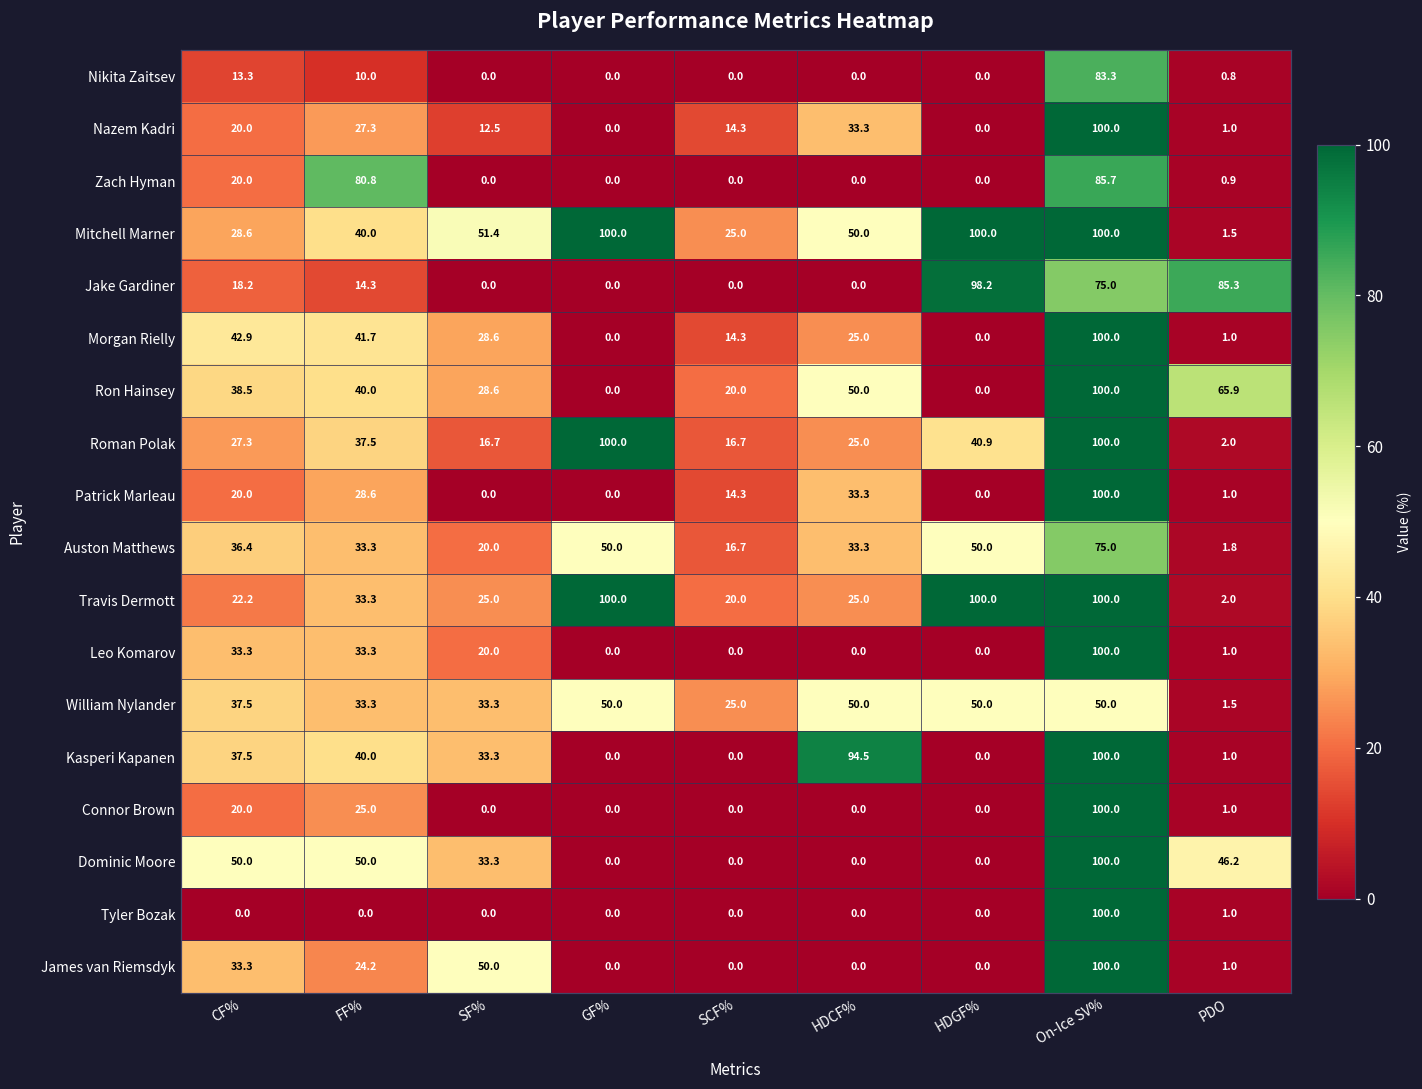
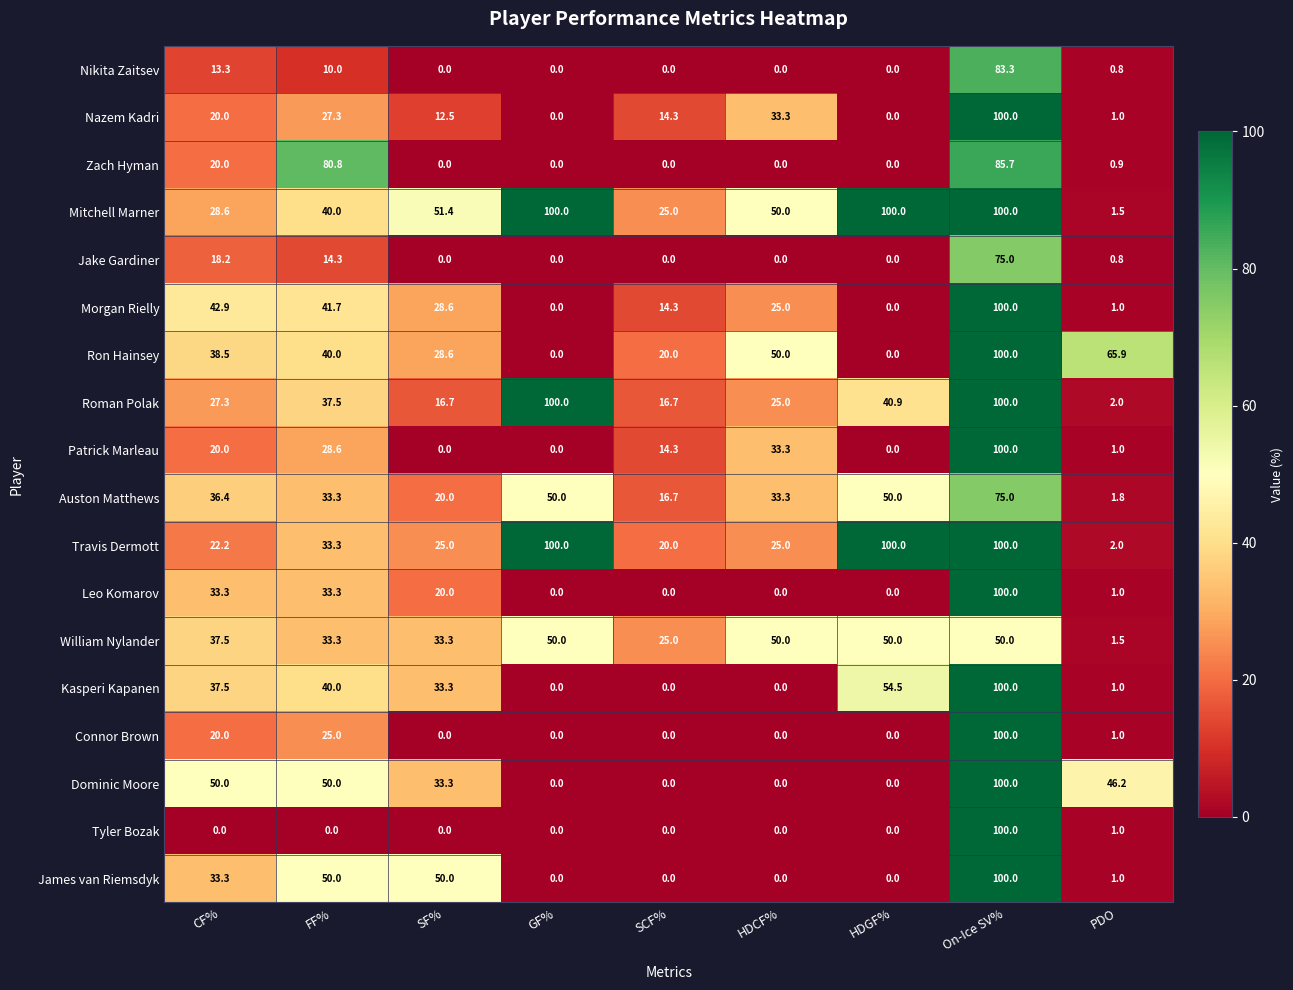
  {
    "Nikita Zaitsev": {
      "CF%": 13.3,
      "FF%": 10.0,
      "SF%": 0.0,
      "GF%": 0.0,
      "SCF%": 0.0,
      "HDCF%": 0.0,
      "HDGF%": 0.0,
      "On-Ice SV%": 83.3,
      "PDO": 0.8
    },
    "Nazem Kadri": {
      "CF%": 20.0,
      "FF%": 27.3,
      "SF%": 12.5,
      "GF%": 0.0,
      "SCF%": 14.3,
      "HDCF%": 33.3,
      "HDGF%": 0.0,
      "On-Ice SV%": 100.0,
      "PDO": 1.0
    },
    "Zach Hyman": {
      "CF%": 20.0,
      "FF%": 80.8,
      "SF%": 0.0,
      "GF%": 0.0,
      "SCF%": 0.0,
      "HDCF%": 0.0,
      "HDGF%": 0.0,
      "On-Ice SV%": 85.7,
      "PDO": 0.9
    },
    "Mitchell Marner": {
      "CF%": 28.6,
      "FF%": 40.0,
      "SF%": 51.4,
      "GF%": 100.0,
      "SCF%": 25.0,
      "HDCF%": 50.0,
      "HDGF%": 100.0,
      "On-Ice SV%": 100.0,
      "PDO": 1.5
    },
    "Jake Gardiner": {
      "CF%": 18.2,
      "FF%": 14.3,
      "SF%": 0.0,
      "GF%": 0.0,
      "SCF%": 0.0,
      "HDCF%": 0.0,
-     "HDGF%": 98.2,
+     "HDGF%": 0.0,
      "On-Ice SV%": 75.0,
-     "PDO": 85.3
+     "PDO": 0.8
    },
    "Morgan Rielly": {
      "CF%": 42.9,
      "FF%": 41.7,
      "SF%": 28.6,
      "GF%": 0.0,
      "SCF%": 14.3,
      "HDCF%": 25.0,
      "HDGF%": 0.0,
      "On-Ice SV%": 100.0,
      "PDO": 1.0
    },
    "Ron Hainsey": {
      "CF%": 38.5,
      "FF%": 40.0,
      "SF%": 28.6,
      "GF%": 0.0,
      "SCF%": 20.0,
      "HDCF%": 50.0,
      "HDGF%": 0.0,
      "On-Ice SV%": 100.0,
      "PDO": 65.9
    },
    "Roman Polak": {
      "CF%": 27.3,
      "FF%": 37.5,
      "SF%": 16.7,
      "GF%": 100.0,
      "SCF%": 16.7,
      "HDCF%": 25.0,
      "HDGF%": 40.9,
      "On-Ice SV%": 100.0,
      "PDO": 2.0
    },
    "Patrick Marleau": {
      "CF%": 20.0,
      "FF%": 28.6,
      "SF%": 0.0,
      "GF%": 0.0,
      "SCF%": 14.3,
      "HDCF%": 33.3,
      "HDGF%": 0.0,
      "On-Ice SV%": 100.0,
      "PDO": 1.0
    },
    "Auston Matthews": {
      "CF%": 36.4,
      "FF%": 33.3,
      "SF%": 20.0,
      "GF%": 50.0,
      "SCF%": 16.7,
      "HDCF%": 33.3,
      "HDGF%": 50.0,
      "On-Ice SV%": 75.0,
      "PDO": 1.8
    },
    "Travis Dermott": {
      "CF%": 22.2,
      "FF%": 33.3,
      "SF%": 25.0,
      "GF%": 100.0,
      "SCF%": 20.0,
      "HDCF%": 25.0,
      "HDGF%": 100.0,
      "On-Ice SV%": 100.0,
      "PDO": 2.0
    },
    "Leo Komarov": {
      "CF%": 33.3,
      "FF%": 33.3,
      "SF%": 20.0,
      "GF%": 0.0,
      "SCF%": 0.0,
      "HDCF%": 0.0,
      "HDGF%": 0.0,
      "On-Ice SV%": 100.0,
      "PDO": 1.0
    },
    "William Nylander": {
      "CF%": 37.5,
      "FF%": 33.3,
      "SF%": 33.3,
      "GF%": 50.0,
      "SCF%": 25.0,
      "HDCF%": 50.0,
      "HDGF%": 50.0,
      "On-Ice SV%": 50.0,
      "PDO": 1.5
    },
    "Kasperi Kapanen": {
      "CF%": 37.5,
      "FF%": 40.0,
      "SF%": 33.3,
      "GF%": 0.0,
      "SCF%": 0.0,
-     "HDCF%": 94.5,
-     "HDGF%": 0.0,
+     "HDCF%": 0.0,
+     "HDGF%": 54.5,
      "On-Ice SV%": 100.0,
      "PDO": 1.0
    },
    "Connor Brown": {
      "CF%": 20.0,
      "FF%": 25.0,
      "SF%": 0.0,
      "GF%": 0.0,
      "SCF%": 0.0,
      "HDCF%": 0.0,
      "HDGF%": 0.0,
      "On-Ice SV%": 100.0,
      "PDO": 1.0
    },
    "Dominic Moore": {
      "CF%": 50.0,
      "FF%": 50.0,
      "SF%": 33.3,
      "GF%": 0.0,
      "SCF%": 0.0,
      "HDCF%": 0.0,
      "HDGF%": 0.0,
      "On-Ice SV%": 100.0,
      "PDO": 46.2
    },
    "Tyler Bozak": {
      "CF%": 0.0,
      "FF%": 0.0,
      "SF%": 0.0,
      "GF%": 0.0,
      "SCF%": 0.0,
      "HDCF%": 0.0,
      "HDGF%": 0.0,
      "On-Ice SV%": 100.0,
      "PDO": 1.0
    },
    "James van Riemsdyk": {
      "CF%": 33.3,
-     "FF%": 24.2,
+     "FF%": 50.0,
      "SF%": 50.0,
      "GF%": 0.0,
      "SCF%": 0.0,
      "HDCF%": 0.0,
      "HDGF%": 0.0,
      "On-Ice SV%": 100.0,
      "PDO": 1.0
    }
  }
